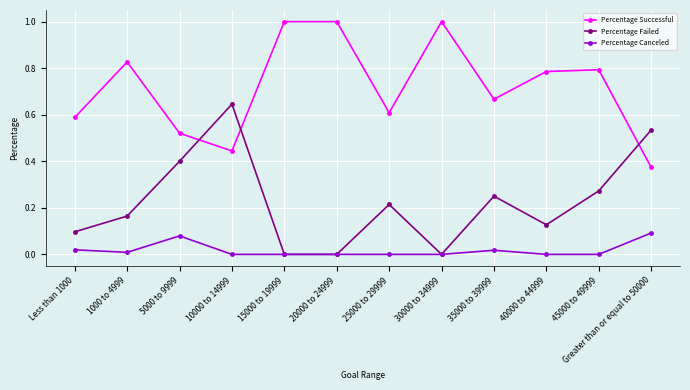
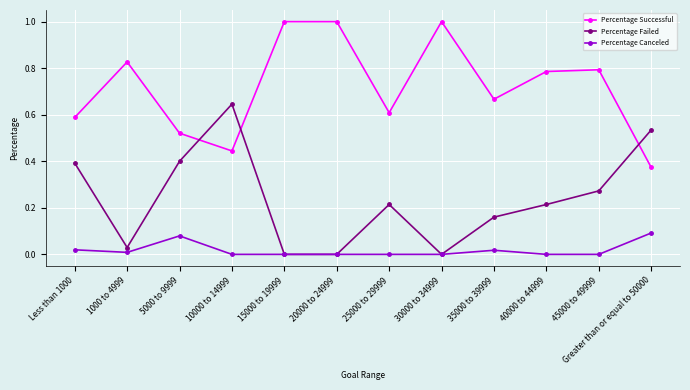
  {
    "Percentage Successful": {
      "Less than 1000": 0.59,
      "1000 to 4999": 0.83,
      "5000 to 9999": 0.52,
      "10000 to 14999": 0.44,
      "15000 to 19999": 1.00,
      "20000 to 24999": 1.00,
      "25000 to 29999": 0.61,
      "30000 to 34999": 1.00,
      "35000 to 39999": 0.67,
      "40000 to 44999": 0.79,
      "45000 to 49999": 0.79,
      "Greater than or equal to 50000": 0.37
    },
    "Percentage Failed": {
-     "Less than 1000": 0.10,
-     "1000 to 4999": 0.16,
+     "Less than 1000": 0.39,
+     "1000 to 4999": 0.03,
      "5000 to 9999": 0.40,
      "10000 to 14999": 0.65,
      "25000 to 29999": 0.21,
-     "35000 to 39999": 0.25,
-     "40000 to 44999": 0.13,
+     "35000 to 39999": 0.16,
+     "40000 to 44999": 0.21,
      "45000 to 49999": 0.27,
      "Greater than or equal to 50000": 0.53
    },
    "Percentage Canceled": {
      "Less than 1000": 0.02,
      "1000 to 4999": 0.01,
      "5000 to 9999": 0.08,
      "10000 to 14999": 0.00,
      "25000 to 29999": 0.00,
      "35000 to 39999": 0.02,
      "40000 to 44999": 0.00,
      "45000 to 49999": 0.00,
      "Greater than or equal to 50000": 0.09
    }
  }
